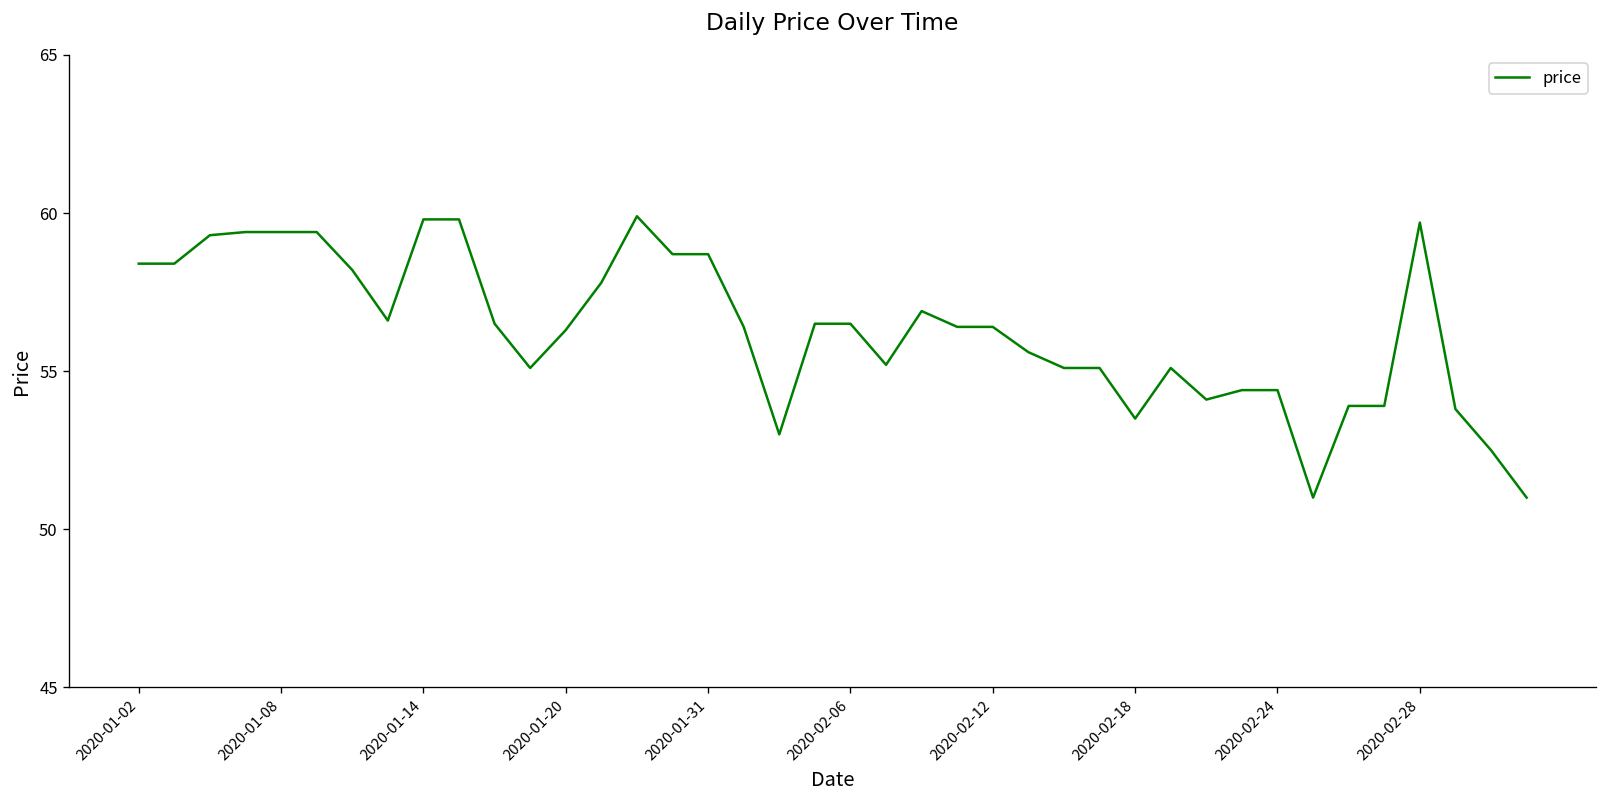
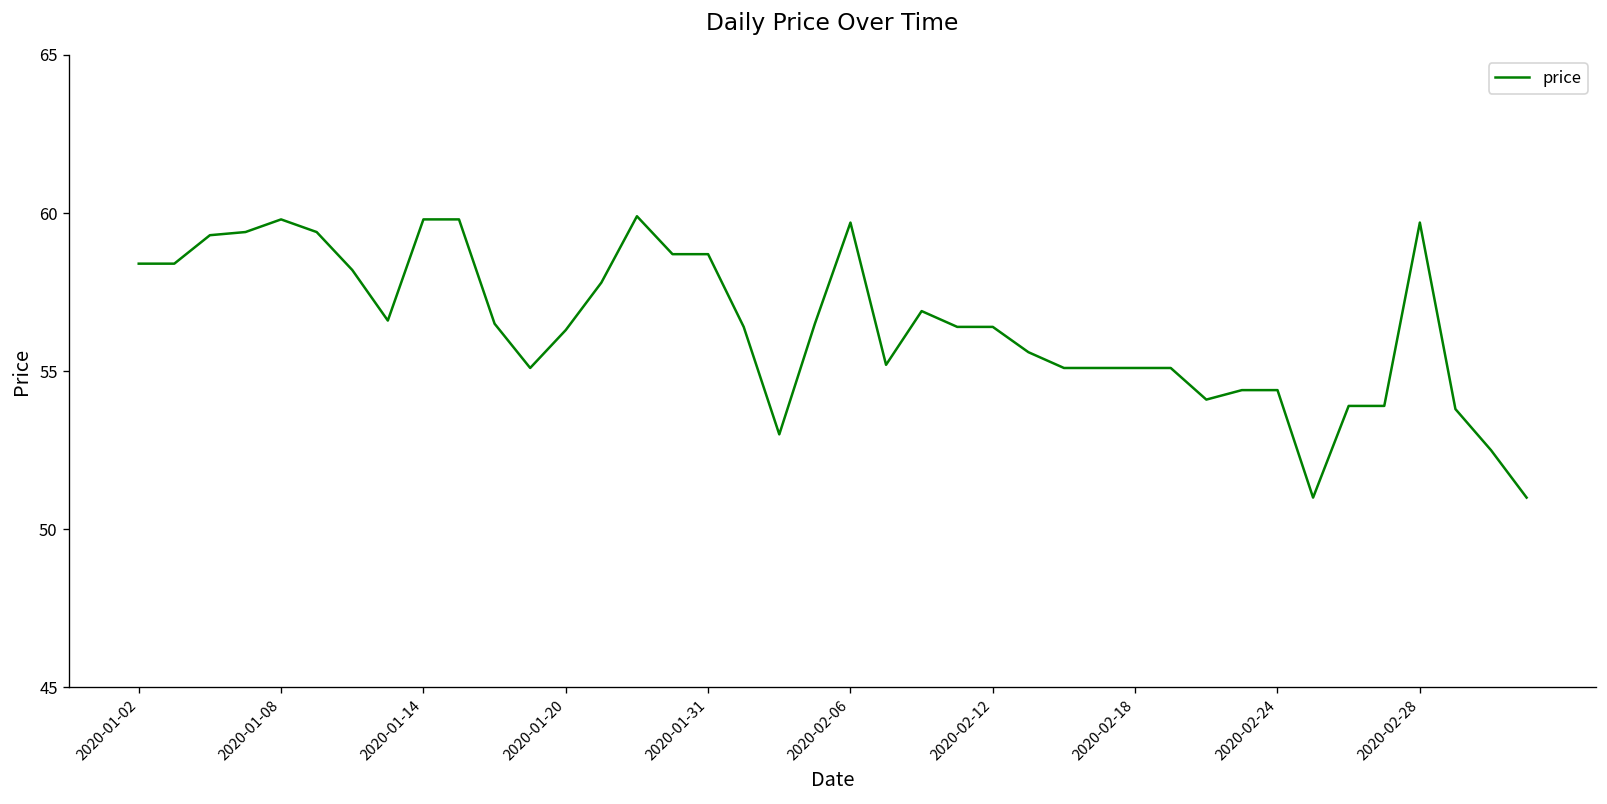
  {
    "2020-01-02": 58.4,
-   "2020-01-08": 59.4,
+   "2020-01-08": 59.8,
    "2020-01-14": 59.8,
    "2020-01-20": 56.3,
    "2020-01-31": 58.7,
-   "2020-02-06": 56.5,
+   "2020-02-06": 59.7,
    "2020-02-12": 56.4,
-   "2020-02-18": 53.5,
+   "2020-02-18": 55.1,
    "2020-02-24": 54.4,
    "2020-02-28": 59.7
  }
